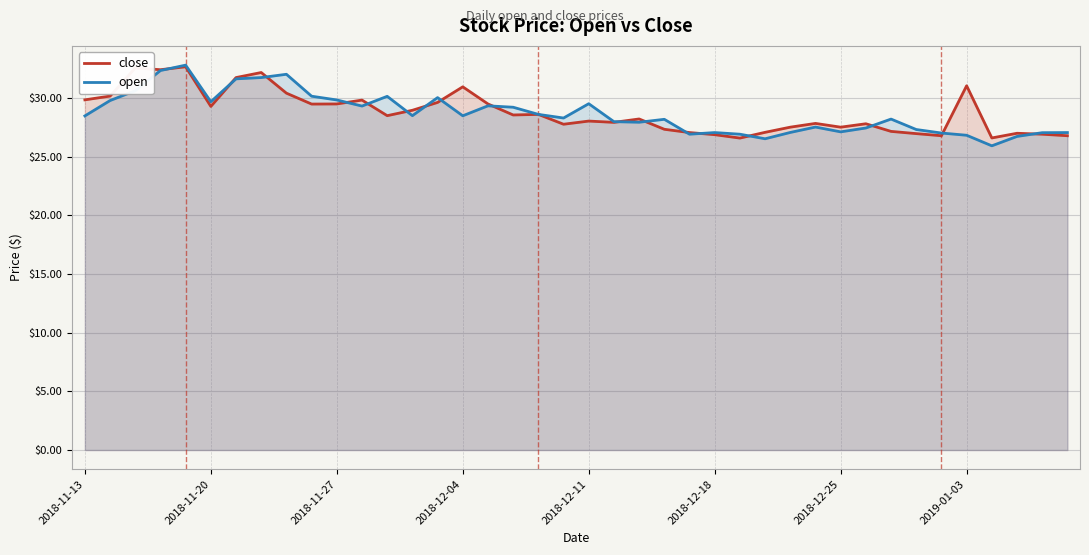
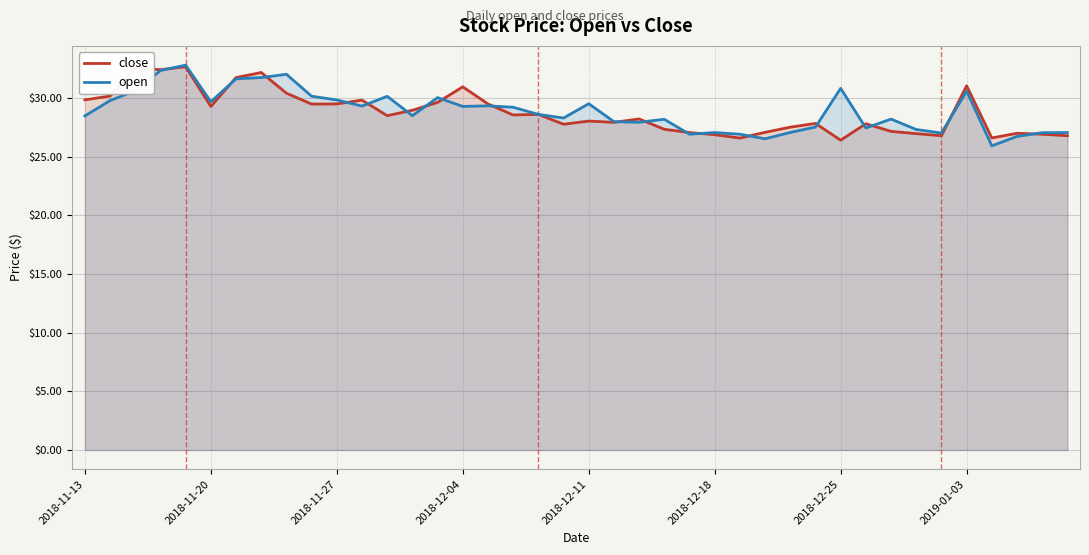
  {
    "close": {
      "2018-11-13": "$29.9",
      "2018-11-20": "$29.3",
      "2018-11-27": "$29.5",
      "2018-12-04": "$31.0",
      "2018-12-11": "$28.1",
-     "2018-12-25": "$27.5",
+     "2018-12-25": "$26.4",
      "2019-01-03": "$31.1"
    },
    "open": {
      "2018-11-13": "$28.5",
      "2018-11-20": "$29.7",
      "2018-11-27": "$29.9",
-     "2018-12-04": "$28.5",
+     "2018-12-04": "$29.3",
      "2018-12-11": "$29.5",
-     "2018-12-25": "$27.1",
-     "2019-01-03": "$26.8"
+     "2018-12-25": "$30.8",
+     "2019-01-03": "$30.6"
    }
  }
